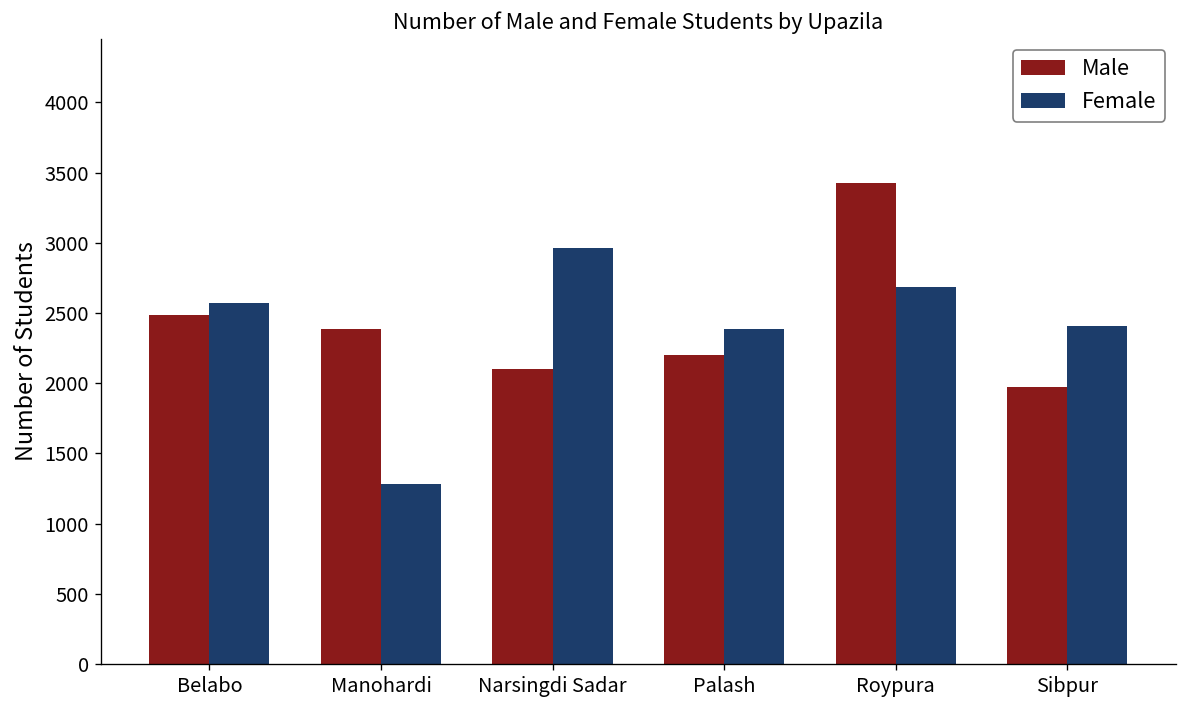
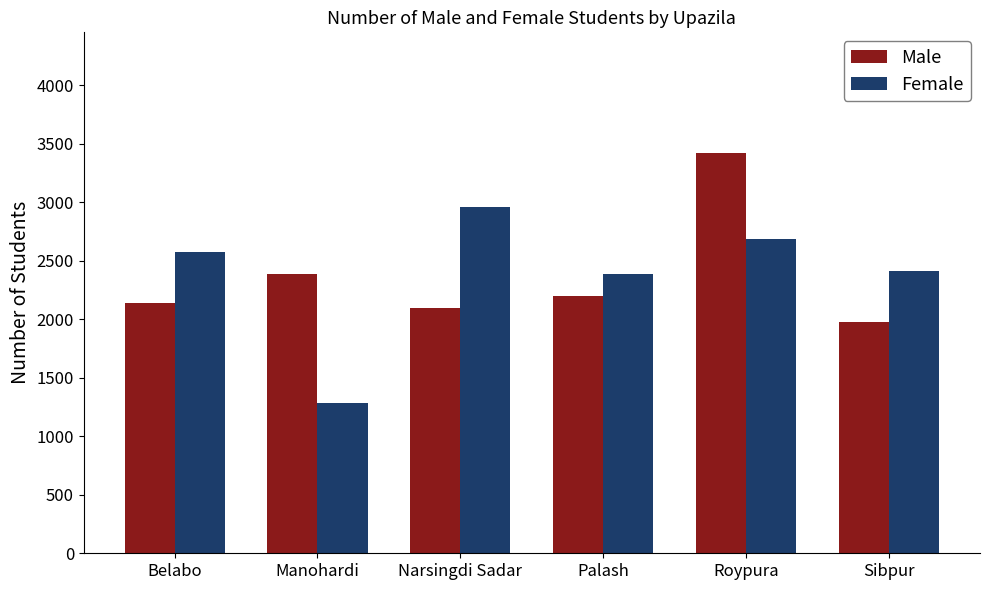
  {
    "Male": {
-     "Belabo": 2490,
+     "Belabo": 2140,
      "Manohardi": 2390,
      "Narsingdi Sadar": 2100,
      "Palash": 2200,
      "Roypura": 3430,
      "Sibpur": 1970
    },
    "Female": {
      "Belabo": 2570,
      "Manohardi": 1290,
      "Narsingdi Sadar": 2960,
      "Palash": 2390,
      "Roypura": 2690,
      "Sibpur": 2410
    }
  }
